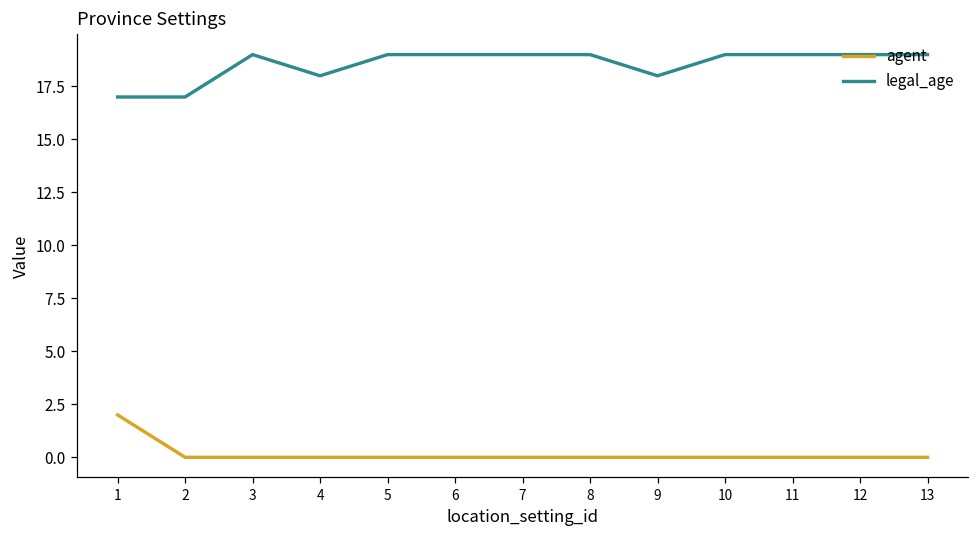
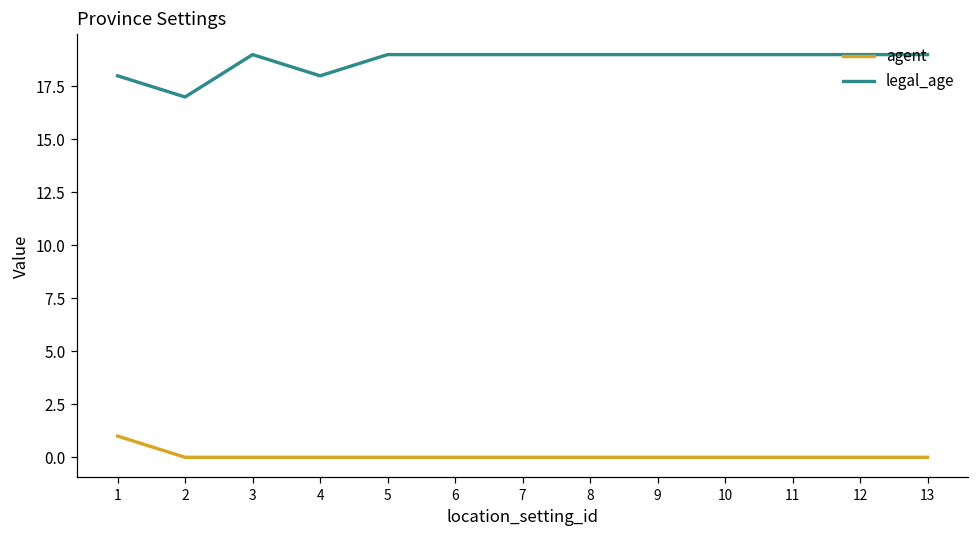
  {
    "agent": {
-     "1": 2,
+     "1": 1,
      "2": 0,
      "3": 0,
      "4": 0,
      "5": 0,
      "6": 0,
      "7": 0,
      "8": 0,
      "9": 0,
      "10": 0,
      "11": 0,
      "12": 0,
      "13": 0
    },
    "legal_age": {
-     "1": 17,
+     "1": 18,
      "2": 17,
      "3": 19,
      "4": 18,
      "5": 19,
      "6": 19,
      "7": 19,
      "8": 19,
-     "9": 18,
+     "9": 19,
      "10": 19,
      "11": 19,
      "12": 19,
      "13": 19
    }
  }
